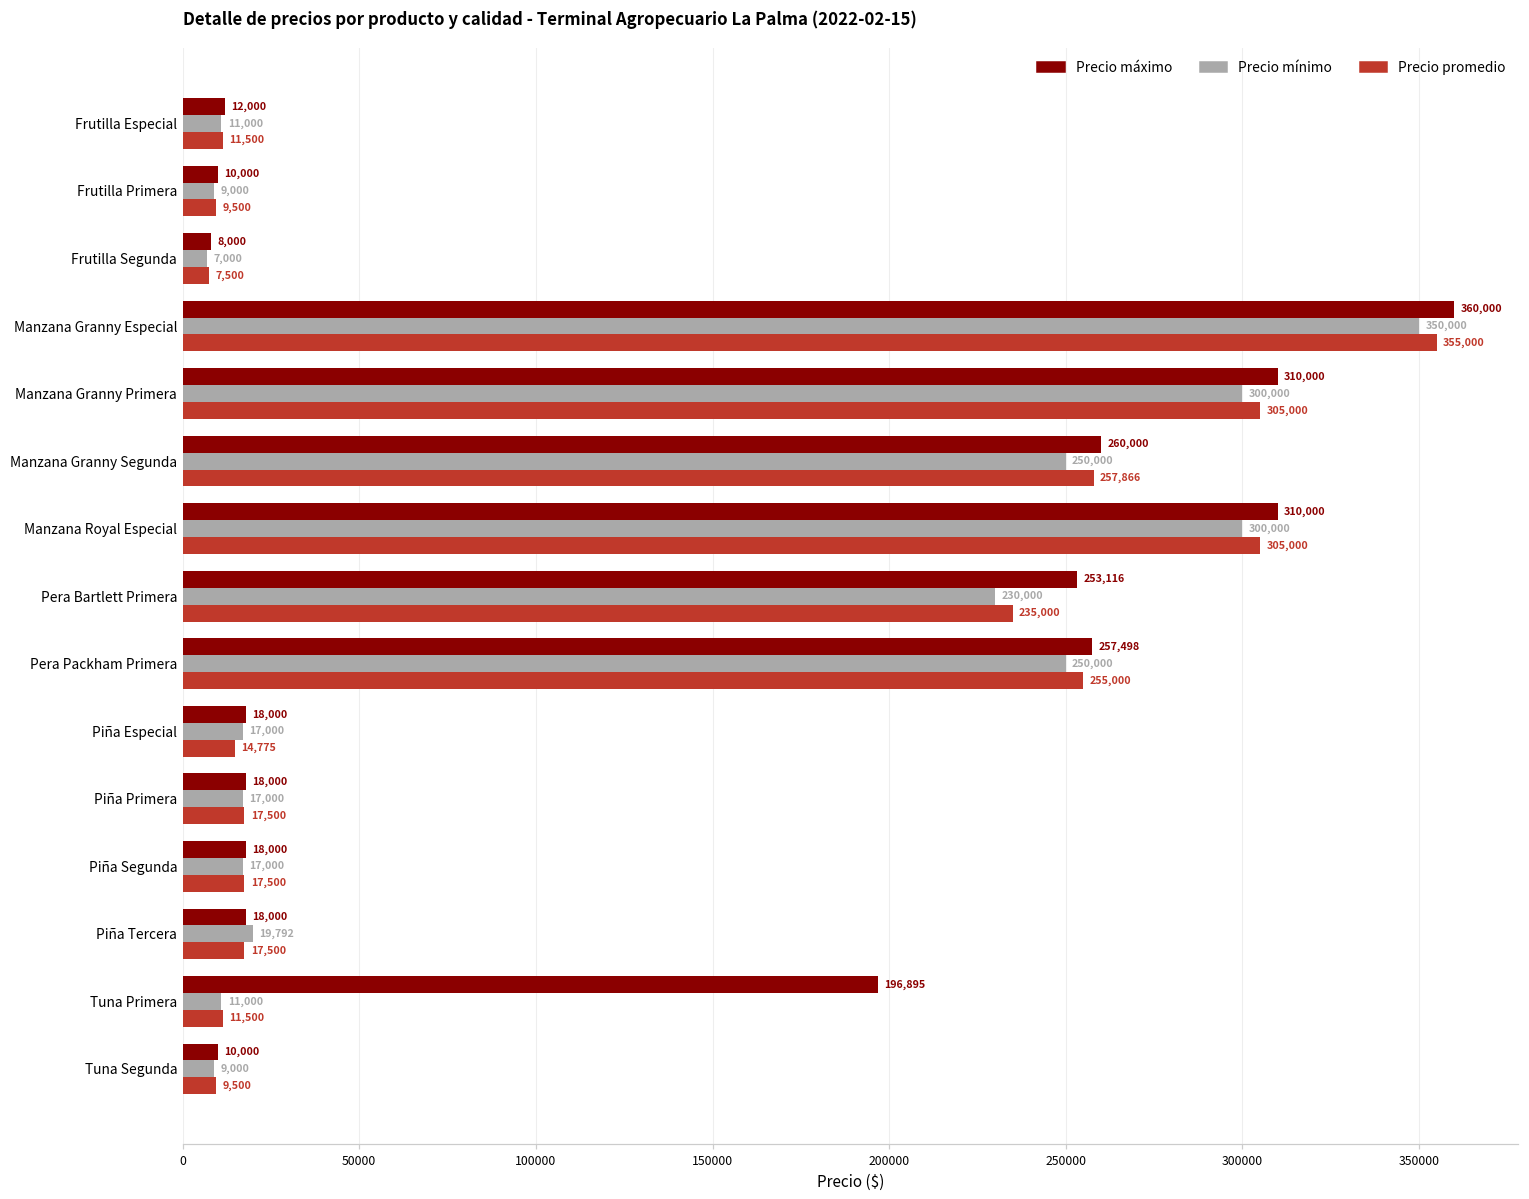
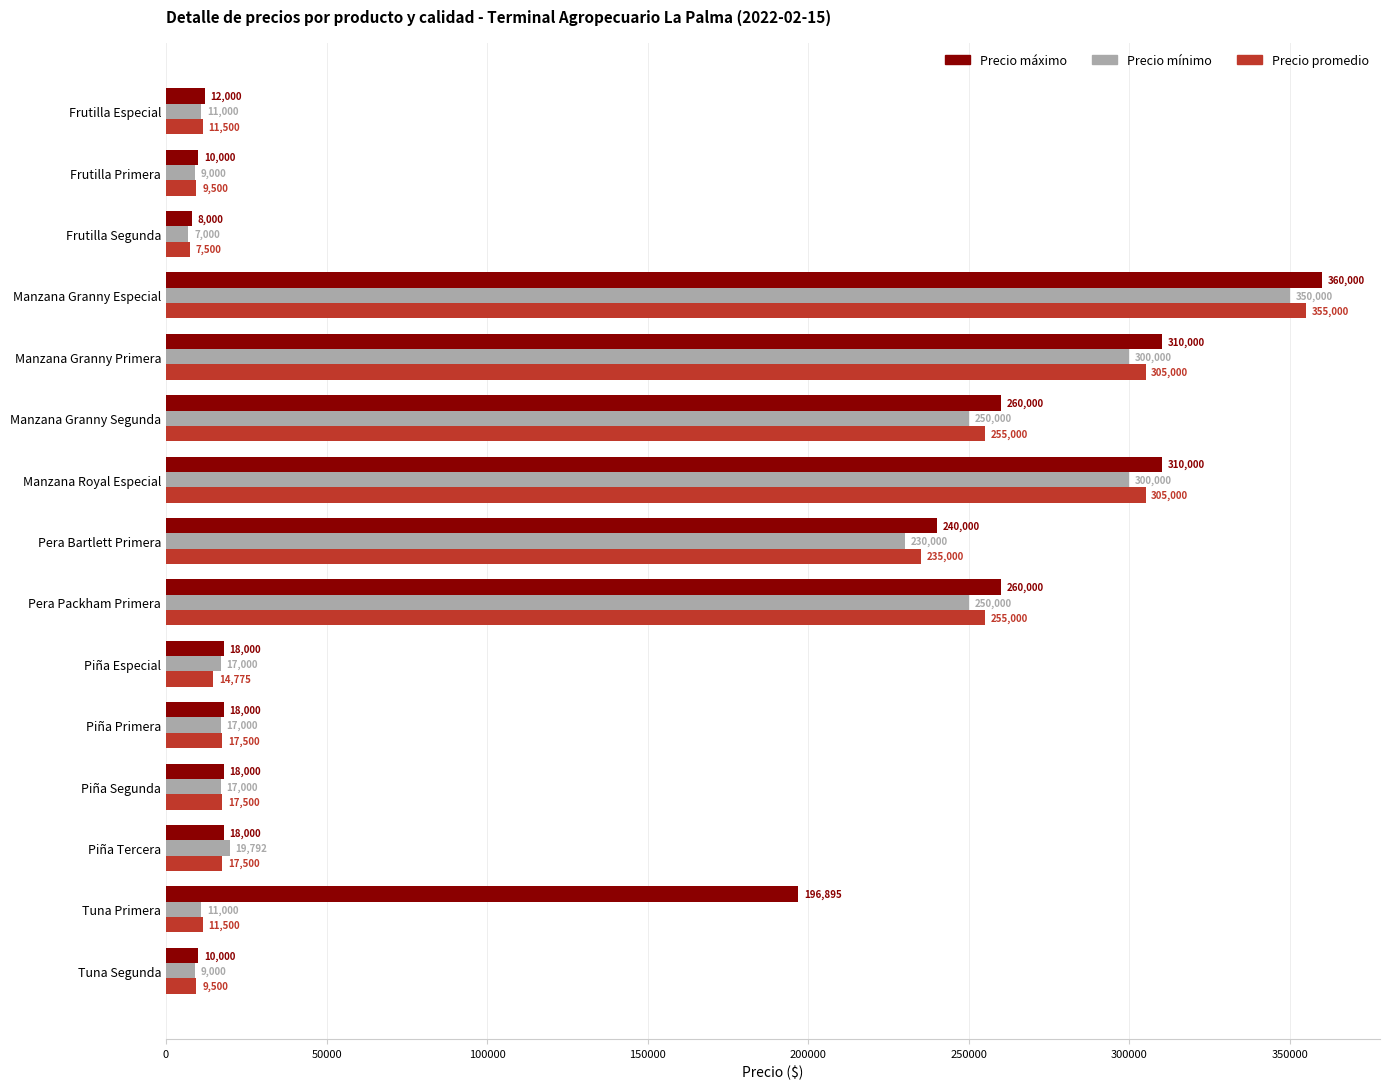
  {
    "Precio máximo": {
      "Frutilla Especial": "12,000",
      "Frutilla Primera": "10,000",
      "Frutilla Segunda": "8,000",
      "Manzana Granny Especial": "360,000",
      "Manzana Granny Primera": "310,000",
      "Manzana Granny Segunda": "260,000",
      "Manzana Royal Especial": "310,000",
-     "Pera Bartlett Primera": "253,116",
-     "Pera Packham Primera": "257,498",
+     "Pera Bartlett Primera": "240,000",
+     "Pera Packham Primera": "260,000",
      "Piña Especial": "18,000",
      "Piña Primera": "18,000",
      "Piña Segunda": "18,000",
      "Piña Tercera": "18,000",
      "Tuna Primera": "196,895",
      "Tuna Segunda": "10,000"
    },
    "Precio mínimo": {
      "Frutilla Especial": "11,000",
      "Frutilla Primera": "9,000",
      "Frutilla Segunda": "7,000",
      "Manzana Granny Especial": "350,000",
      "Manzana Granny Primera": "300,000",
      "Manzana Granny Segunda": "250,000",
      "Manzana Royal Especial": "300,000",
      "Pera Bartlett Primera": "230,000",
      "Pera Packham Primera": "250,000",
      "Piña Especial": "17,000",
      "Piña Primera": "17,000",
      "Piña Segunda": "17,000",
      "Piña Tercera": "19,792",
      "Tuna Primera": "11,000",
      "Tuna Segunda": "9,000"
    },
    "Precio promedio": {
      "Frutilla Especial": "11,500",
      "Frutilla Primera": "9,500",
      "Frutilla Segunda": "7,500",
      "Manzana Granny Especial": "355,000",
      "Manzana Granny Primera": "305,000",
-     "Manzana Granny Segunda": "257,866",
+     "Manzana Granny Segunda": "255,000",
      "Manzana Royal Especial": "305,000",
      "Pera Bartlett Primera": "235,000",
      "Pera Packham Primera": "255,000",
      "Piña Especial": "14,775",
      "Piña Primera": "17,500",
      "Piña Segunda": "17,500",
      "Piña Tercera": "17,500",
      "Tuna Primera": "11,500",
      "Tuna Segunda": "9,500"
    }
  }
